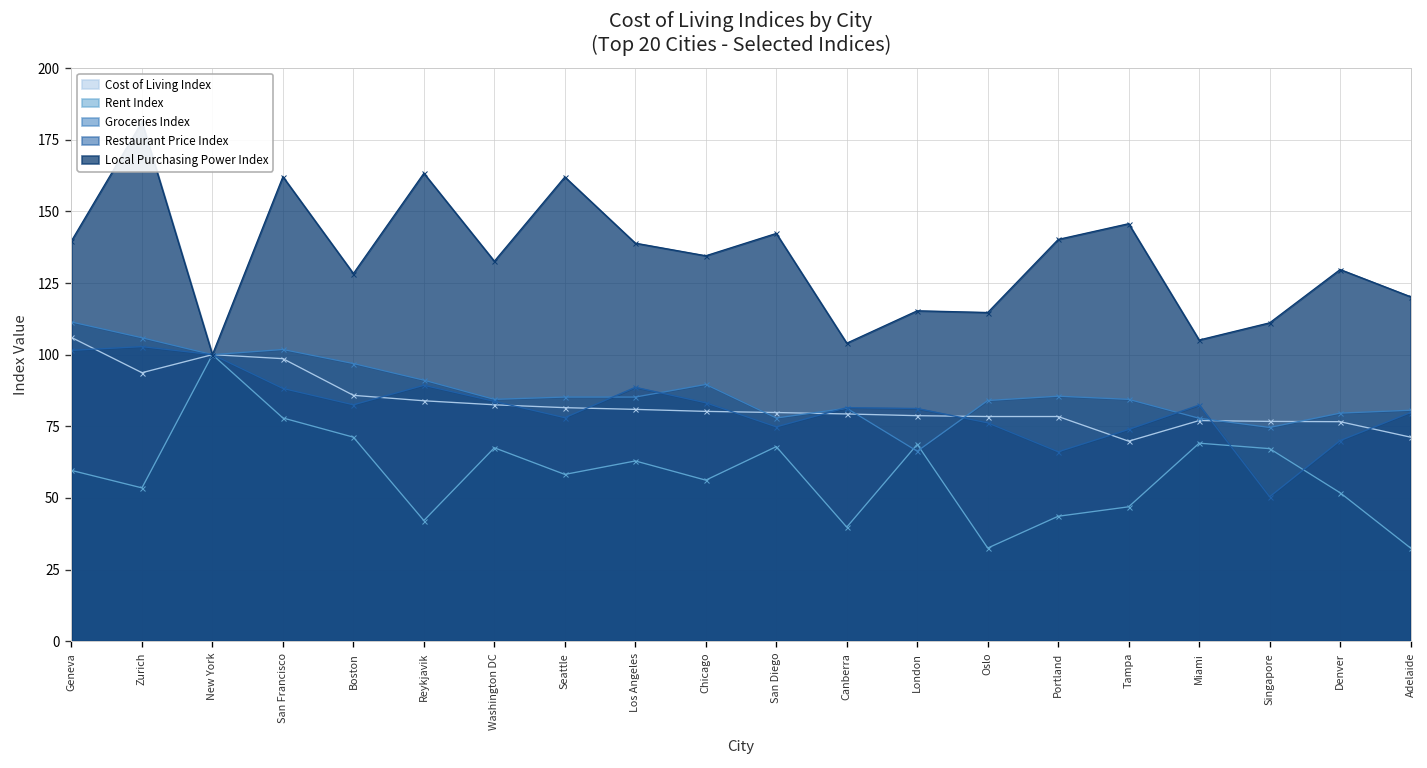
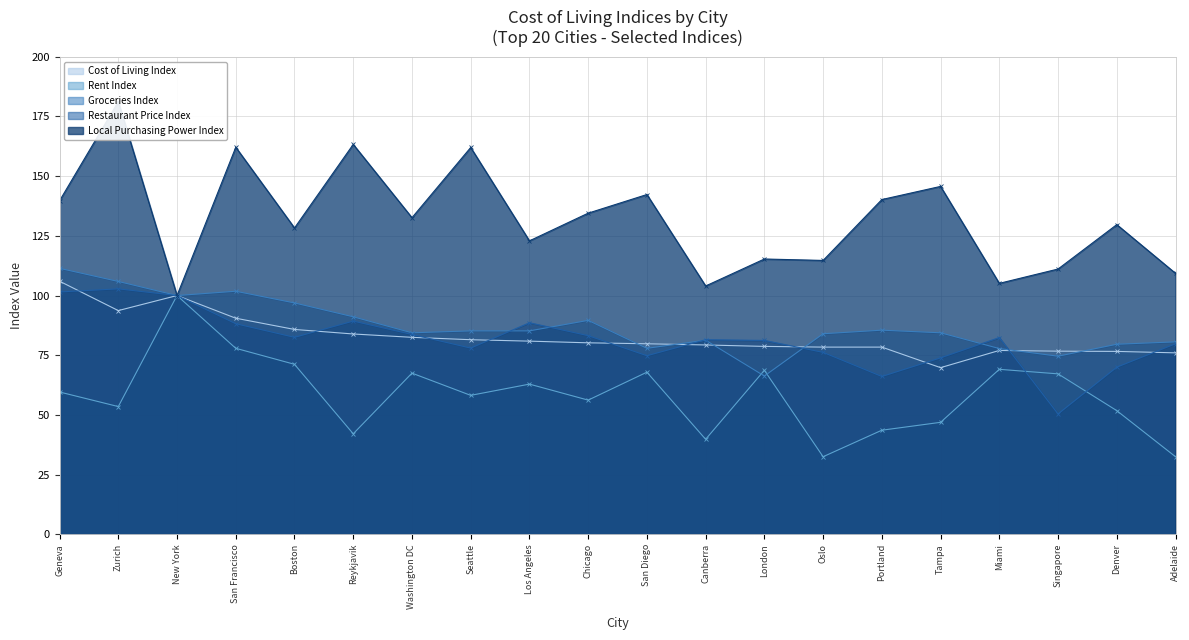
  {
    "Cost of Living Index": {
      "Geneva": 106,
      "Zurich": 94,
-     "San Francisco": 99,
+     "San Francisco": 91,
      "Boston": 86,
      "Reykjavik": 84,
      "Washington DC": 83,
      "Seattle": 82,
      "Los Angeles": 81,
      "Chicago": 80,
      "San Diego": 80,
      "Canberra": 79,
      "London": 79,
      "Oslo": 78,
      "Portland": 78,
      "Tampa": 70,
      "Singapore": 77,
      "Denver": 77,
-     "Adelaide": 71
+     "Adelaide": 76
    },
    "Local Purchasing Power Index": {
      "Geneva": 140,
      "San Francisco": 162,
      "Boston": 128,
      "Reykjavik": 163,
      "Washington DC": 133,
      "Seattle": 162,
-     "Los Angeles": 139,
+     "Los Angeles": 123,
      "Chicago": 135,
      "San Diego": 142,
      "Canberra": 104,
      "London": 115,
      "Oslo": 115,
      "Portland": 140,
      "Tampa": 146,
      "Miami": 105,
      "Singapore": 111,
      "Denver": 130,
-     "Adelaide": 120
+     "Adelaide": 109
    }
  }
